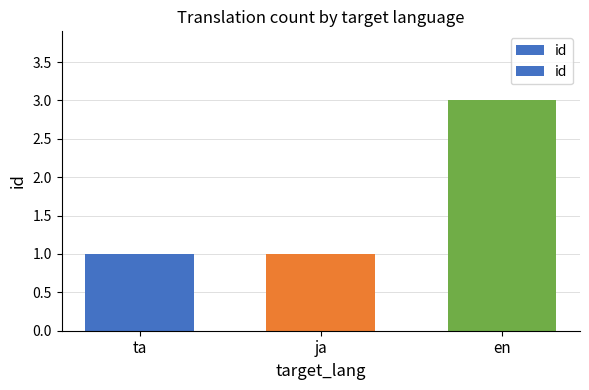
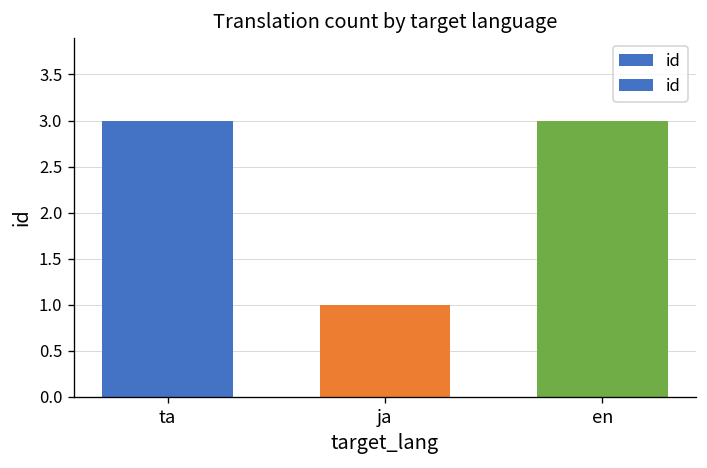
  {
-   "ta": 1,
+   "ta": 3,
    "ja": 1,
    "en": 3
  }
